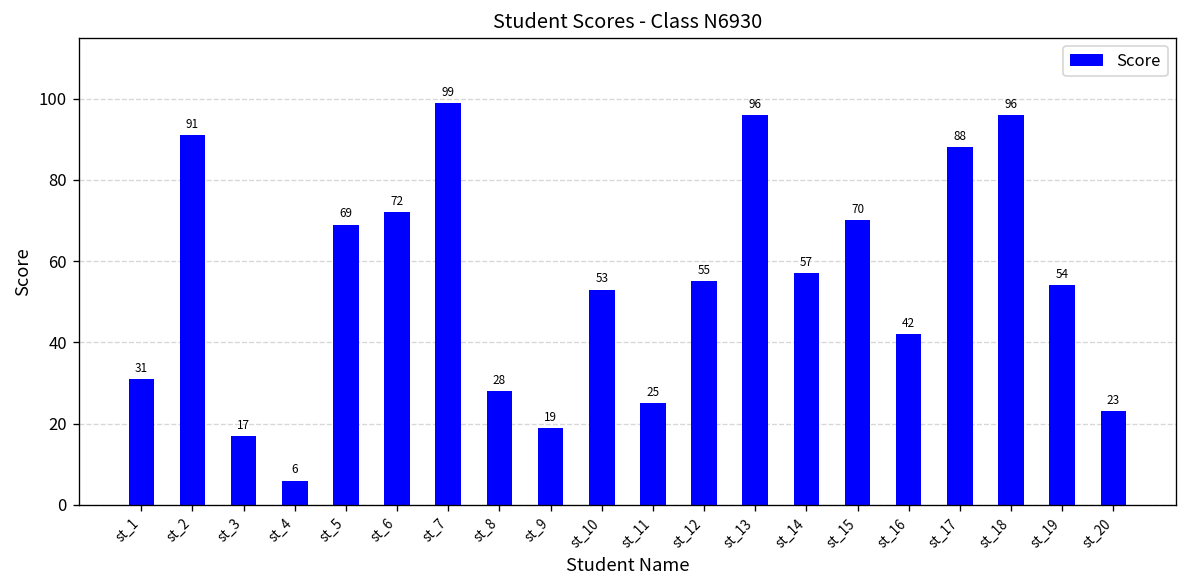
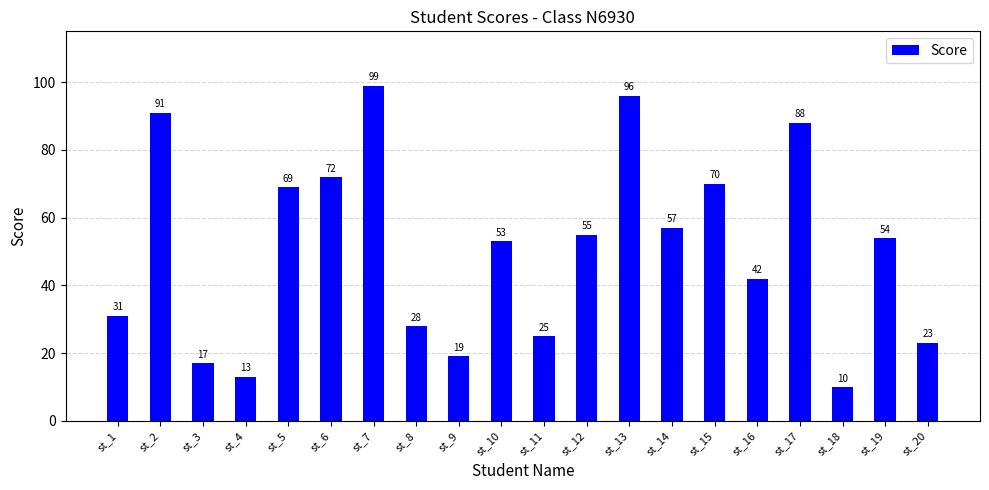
  {
    "st_1": 31,
    "st_2": 91,
    "st_3": 17,
-   "st_4": 6,
+   "st_4": 13,
    "st_5": 69,
    "st_6": 72,
    "st_7": 99,
    "st_8": 28,
    "st_9": 19,
    "st_10": 53,
    "st_11": 25,
    "st_12": 55,
    "st_13": 96,
    "st_14": 57,
    "st_15": 70,
    "st_16": 42,
    "st_17": 88,
-   "st_18": 96,
+   "st_18": 10,
    "st_19": 54,
    "st_20": 23
  }
